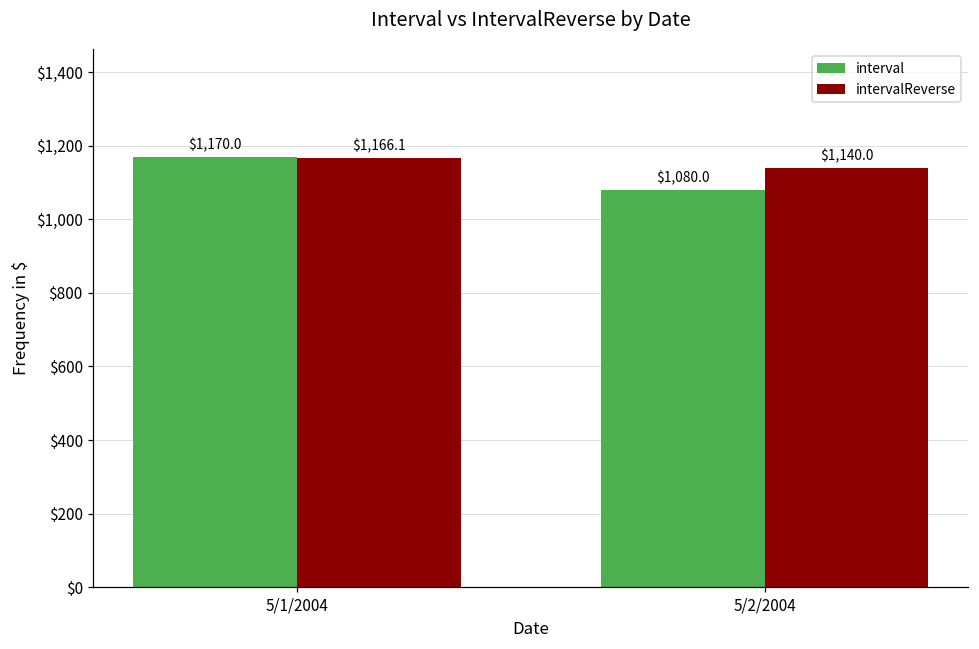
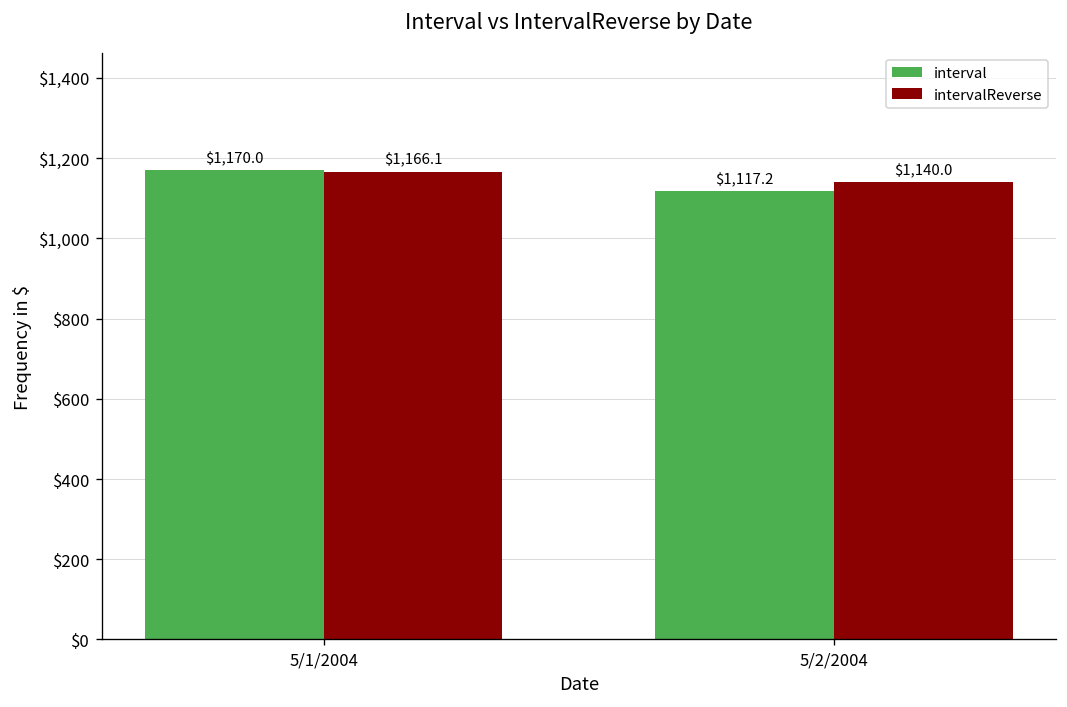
  {
    "interval": {
      "5/1/2004": "$1,170.0",
-     "5/2/2004": "$1,080.0"
+     "5/2/2004": "$1,117.2"
    },
    "intervalReverse": {
      "5/1/2004": "$1,166.1",
      "5/2/2004": "$1,140.0"
    }
  }
